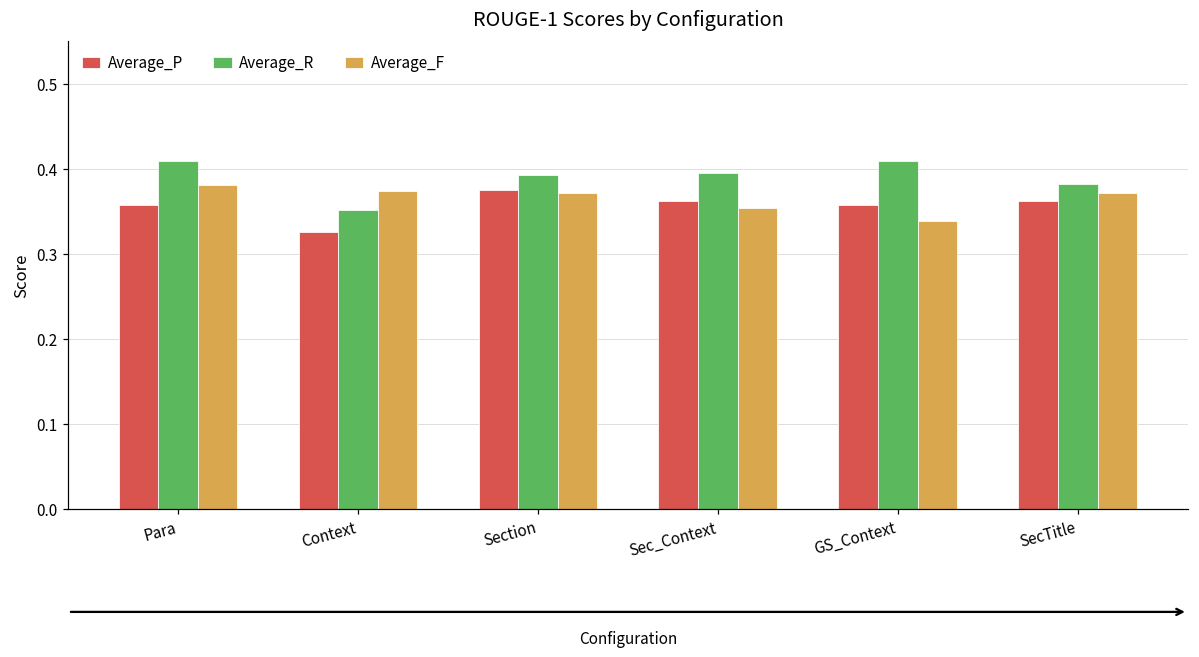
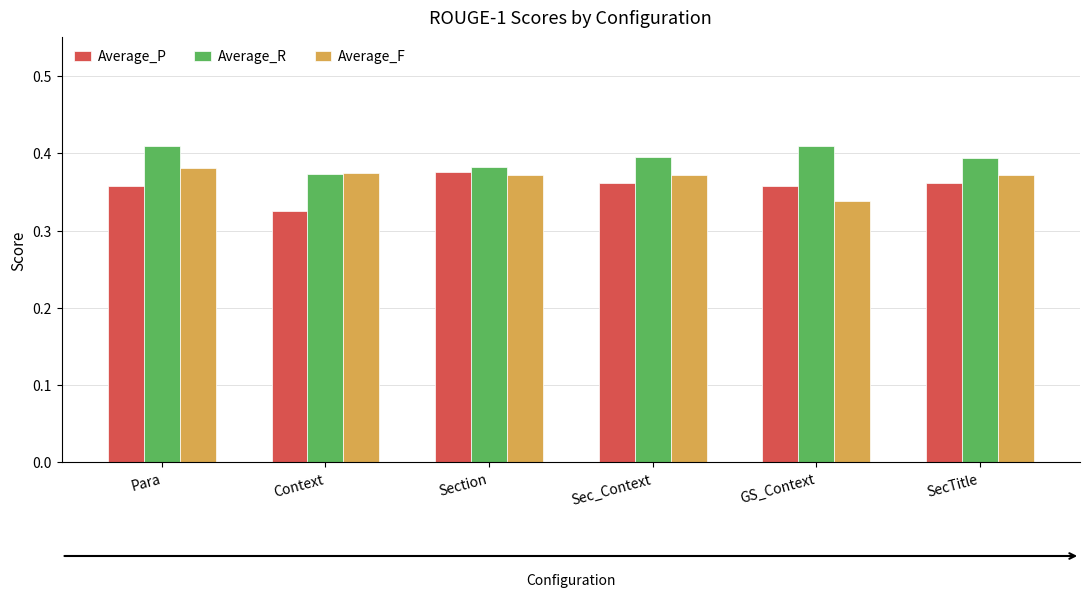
  {
    "Average_P": {
      "Para": 0.36,
      "Context": 0.33,
      "Section": 0.38,
      "Sec_Context": 0.36,
      "GS_Context": 0.36,
      "SecTitle": 0.36
    },
    "Average_R": {
      "Para": 0.41,
-     "Context": 0.35,
-     "Section": 0.39,
+     "Context": 0.37,
+     "Section": 0.38,
      "Sec_Context": 0.40,
      "GS_Context": 0.41,
-     "SecTitle": 0.38
+     "SecTitle": 0.39
    },
    "Average_F": {
      "Para": 0.38,
      "Context": 0.37,
      "Section": 0.37,
-     "Sec_Context": 0.35,
+     "Sec_Context": 0.37,
      "GS_Context": 0.34,
      "SecTitle": 0.37
    }
  }
